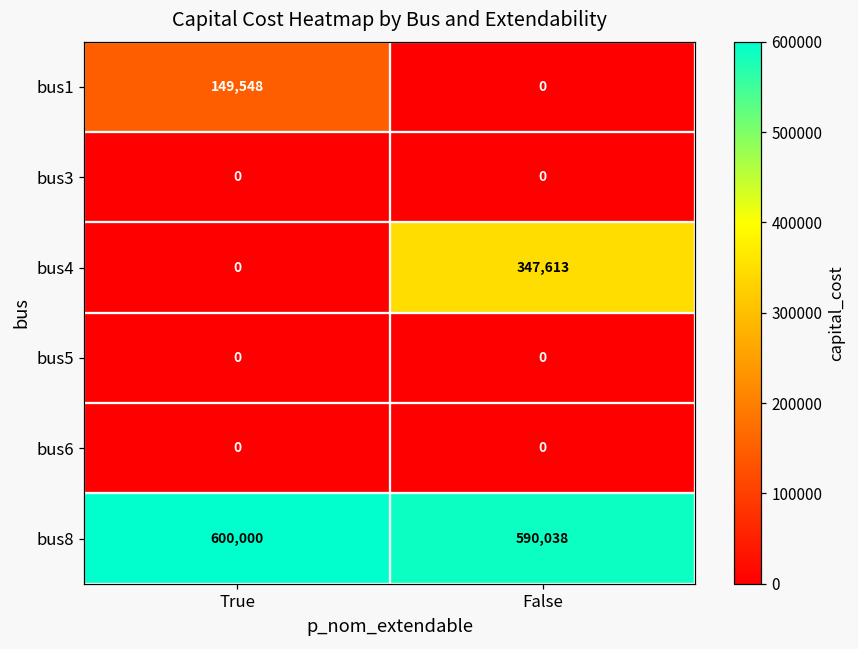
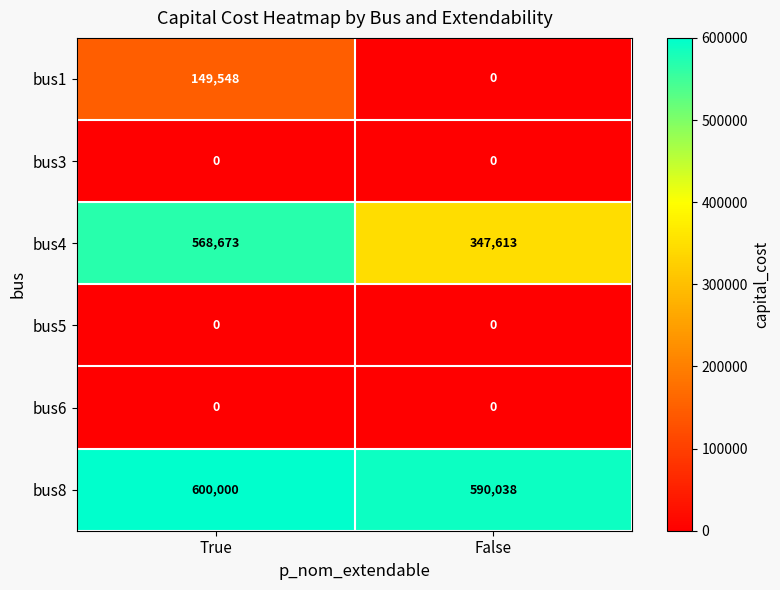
  {
    "bus1": {
      "True": "149,548",
      "False": "0"
    },
    "bus3": {
      "True": "0",
      "False": "0"
    },
    "bus4": {
-     "True": "0",
+     "True": "568,673",
      "False": "347,613"
    },
    "bus5": {
      "True": "0",
      "False": "0"
    },
    "bus6": {
      "True": "0",
      "False": "0"
    },
    "bus8": {
      "True": "600,000",
      "False": "590,038"
    }
  }
